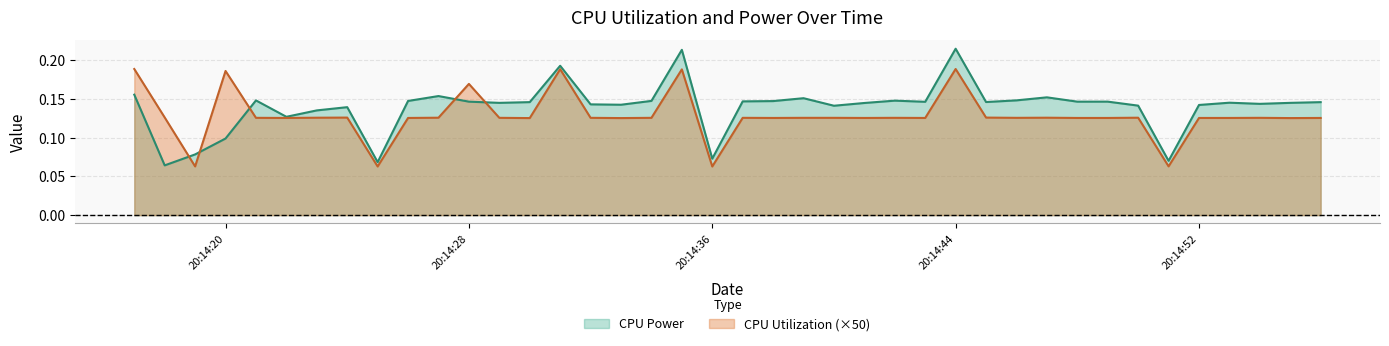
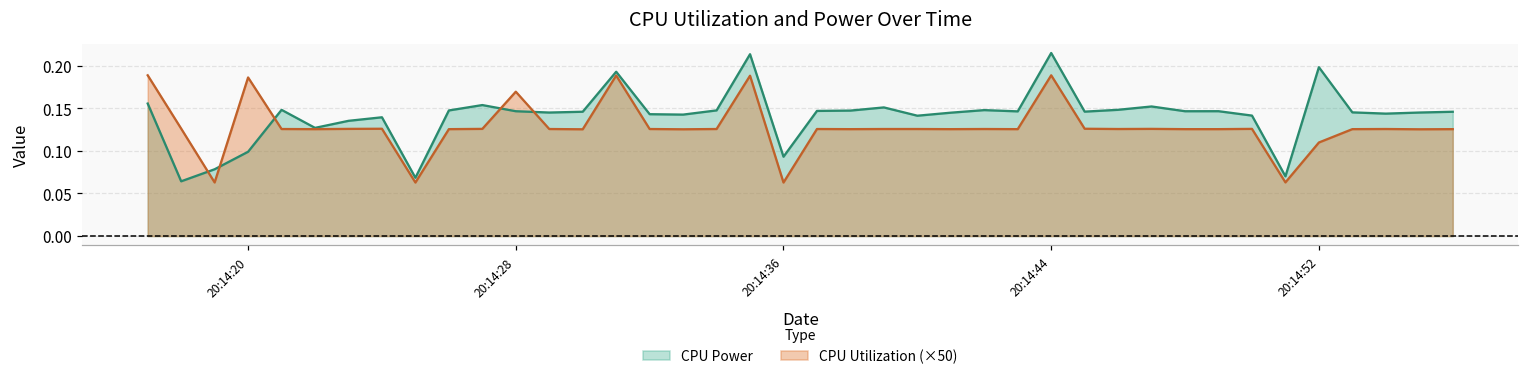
  {
    "CPU Power": {
      "20:14:20": 0.10,
      "20:14:28": 0.15,
-     "20:14:36": 0.07,
+     "20:14:36": 0.09,
      "20:14:44": 0.22,
-     "20:14:52": 0.14
+     "20:14:52": 0.20
    },
    "CPU Utilization (×50)": {
      "20:14:20": 0.19,
      "20:14:28": 0.17,
      "20:14:36": 0.06,
      "20:14:44": 0.19,
-     "20:14:52": 0.13
+     "20:14:52": 0.11
    }
  }
